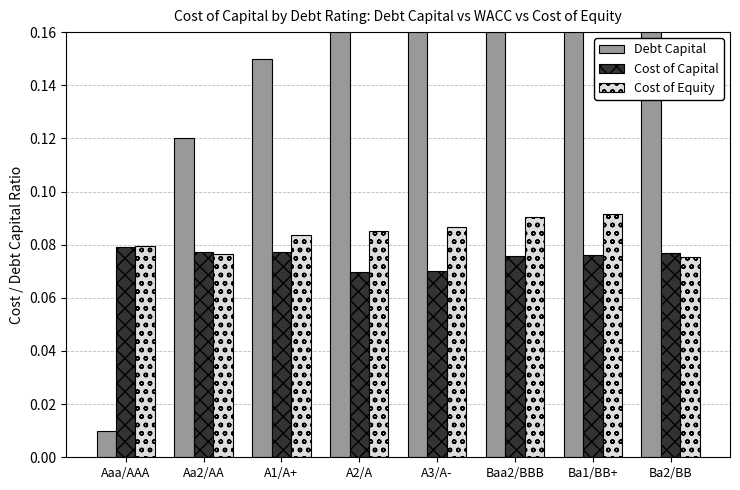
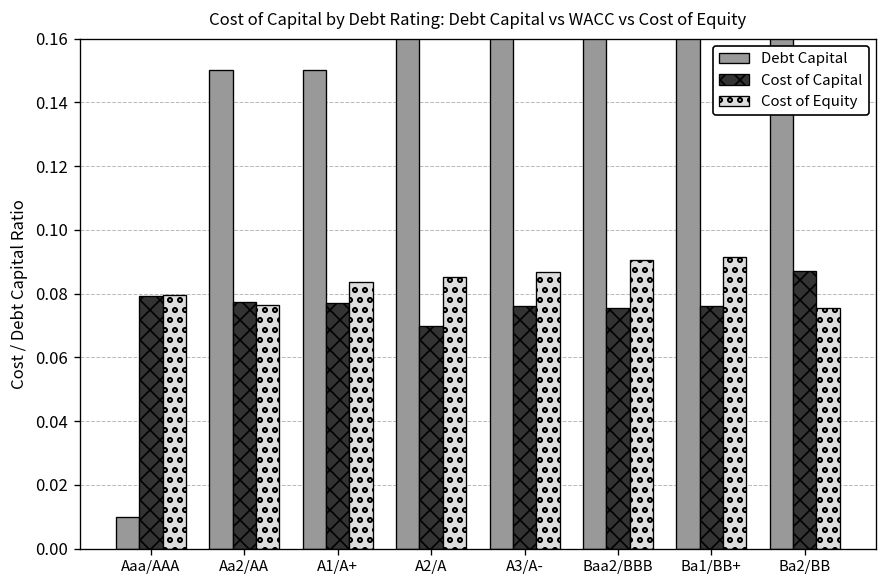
  {
    "Debt Capital": {
      "Aaa/AAA": 0.01,
-     "Aa2/AA": 0.12,
+     "Aa2/AA": 0.15,
      "A1/A+": 0.15
    },
    "Cost of Capital": {
      "Aaa/AAA": 0.079,
      "Aa2/AA": 0.077,
      "A1/A+": 0.077,
      "A2/A": 0.070,
-     "A3/A-": 0.070,
+     "A3/A-": 0.076,
      "Baa2/BBB": 0.076,
      "Ba1/BB+": 0.076,
-     "Ba2/BB": 0.077
+     "Ba2/BB": 0.087
    },
    "Cost of Equity": {
      "Aaa/AAA": 0.080,
      "Aa2/AA": 0.076,
      "A1/A+": 0.084,
      "A2/A": 0.085,
      "A3/A-": 0.087,
      "Baa2/BBB": 0.091,
      "Ba1/BB+": 0.092,
      "Ba2/BB": 0.075
    }
  }
